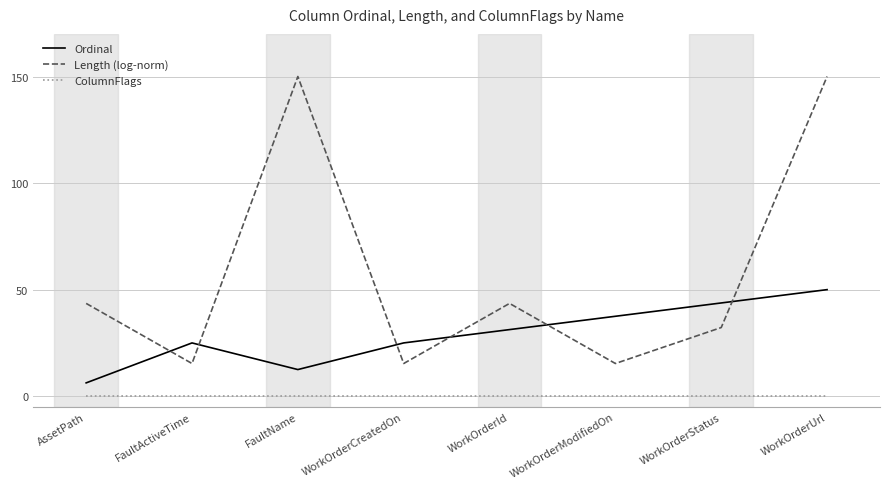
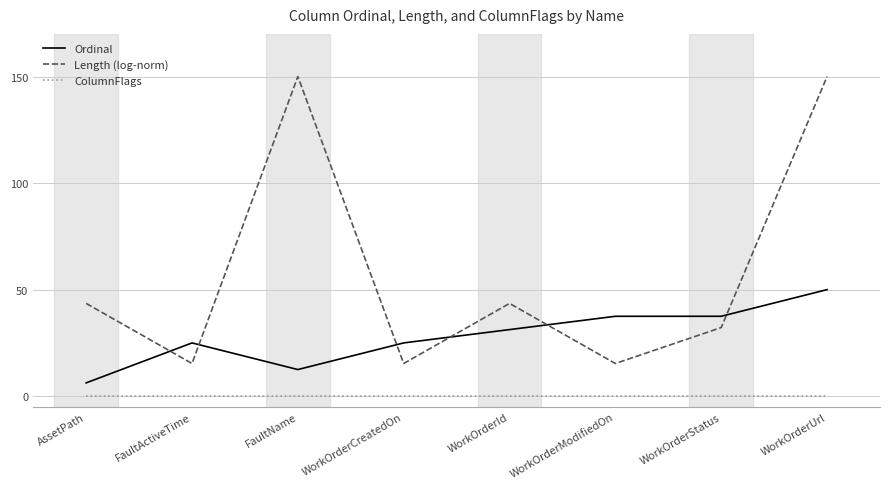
  {
    "Ordinal": {
      "AssetPath": 6,
      "FaultActiveTime": 25,
      "FaultName": 13,
      "WorkOrderCreatedOn": 25,
      "WorkOrderId": 31,
      "WorkOrderModifiedOn": 38,
-     "WorkOrderStatus": 44,
+     "WorkOrderStatus": 38,
      "WorkOrderUrl": 50
    },
    "Length (log-norm)": {
      "AssetPath": 44,
      "FaultActiveTime": 15,
      "FaultName": 150,
      "WorkOrderCreatedOn": 15,
      "WorkOrderId": 44,
      "WorkOrderModifiedOn": 15,
      "WorkOrderStatus": 32,
      "WorkOrderUrl": 150
    },
    "ColumnFlags": {
      "AssetPath": 0,
      "FaultActiveTime": 0,
      "FaultName": 0,
      "WorkOrderCreatedOn": 0,
      "WorkOrderId": 0,
      "WorkOrderModifiedOn": 0,
      "WorkOrderStatus": 0,
      "WorkOrderUrl": 0
    }
  }
